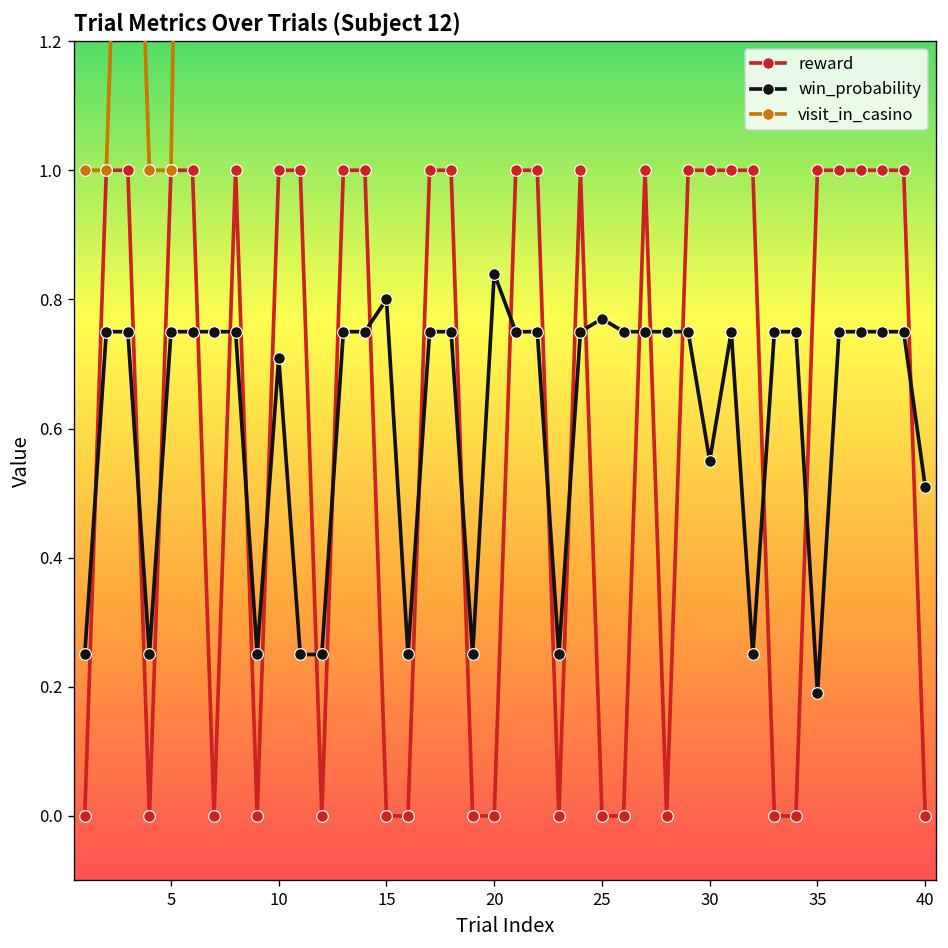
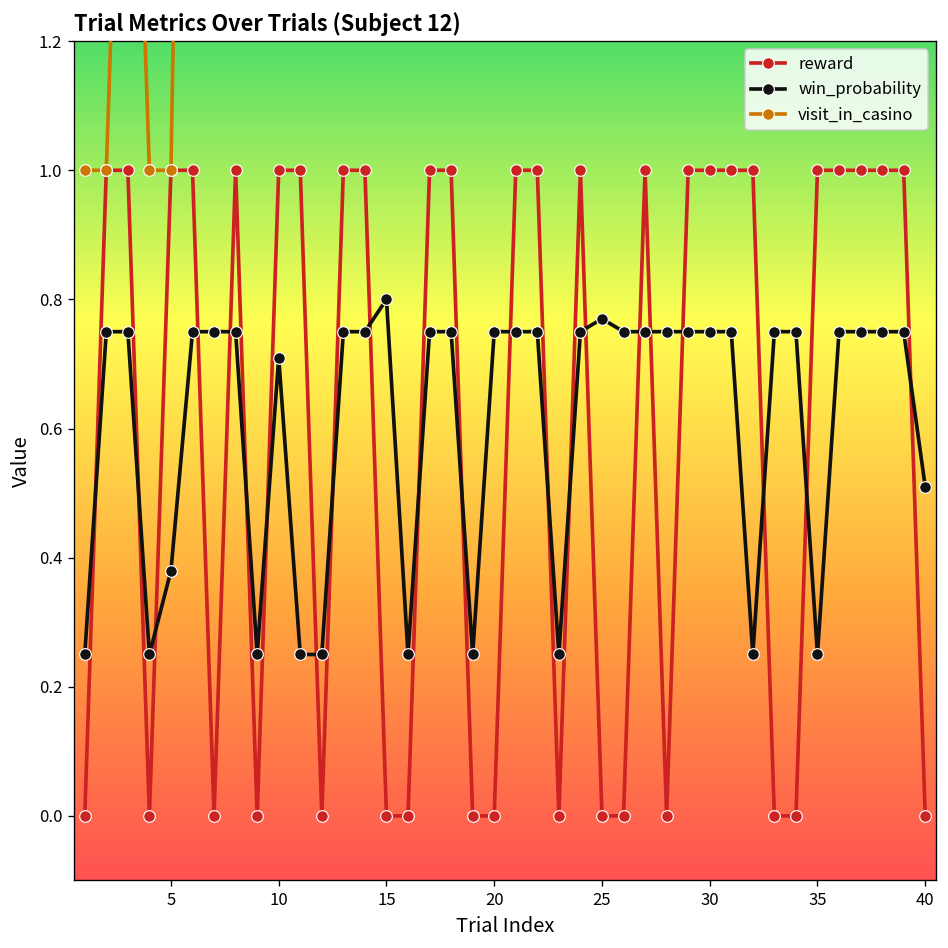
  {
    "reward": {
      "10": 1.00,
      "15": 0.00,
      "20": 0.00,
      "25": 0.00,
      "30": 1.00,
      "35": 1.00,
      "40": 0.00
    },
    "win_probability": {
-     "5": 0.75,
+     "5": 0.38,
      "10": 0.71,
      "15": 0.80,
-     "20": 0.84,
+     "20": 0.75,
      "25": 0.77,
-     "30": 0.55,
-     "35": 0.19,
+     "30": 0.75,
+     "35": 0.25,
      "40": 0.51
    }
  }
